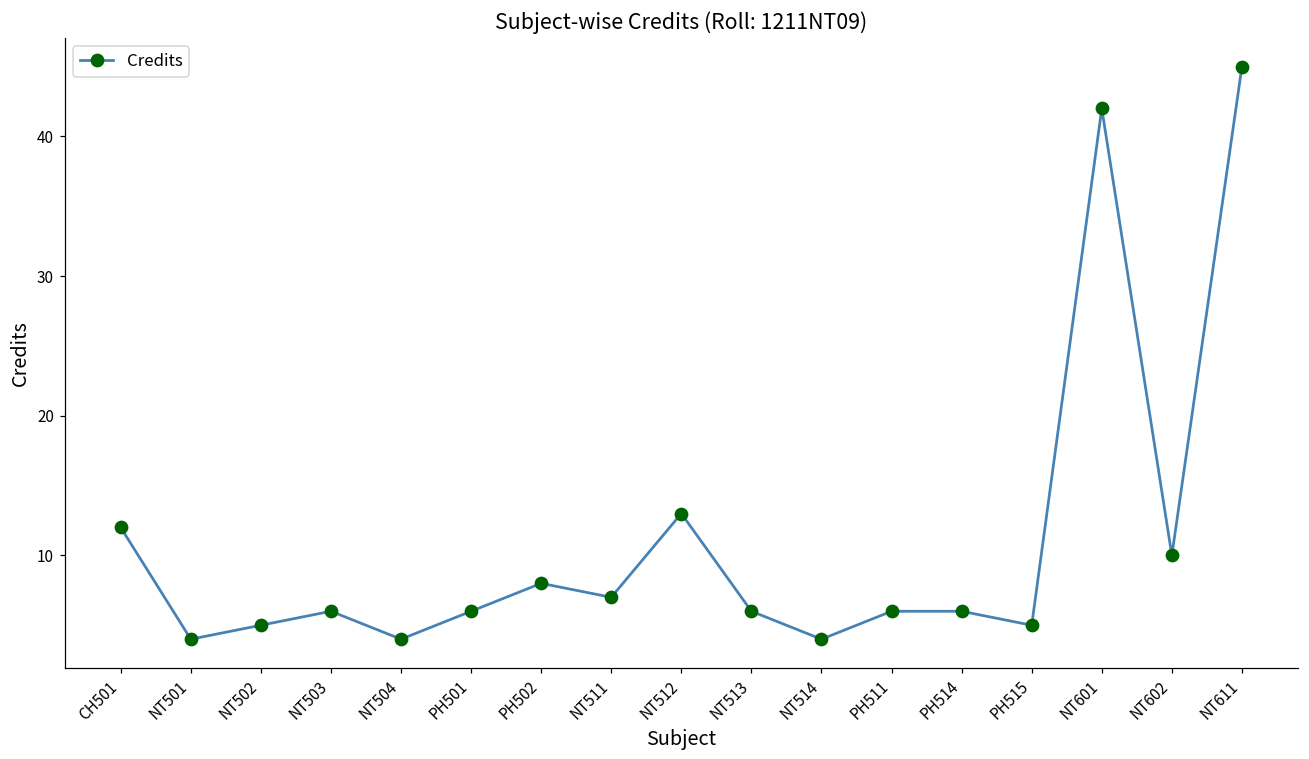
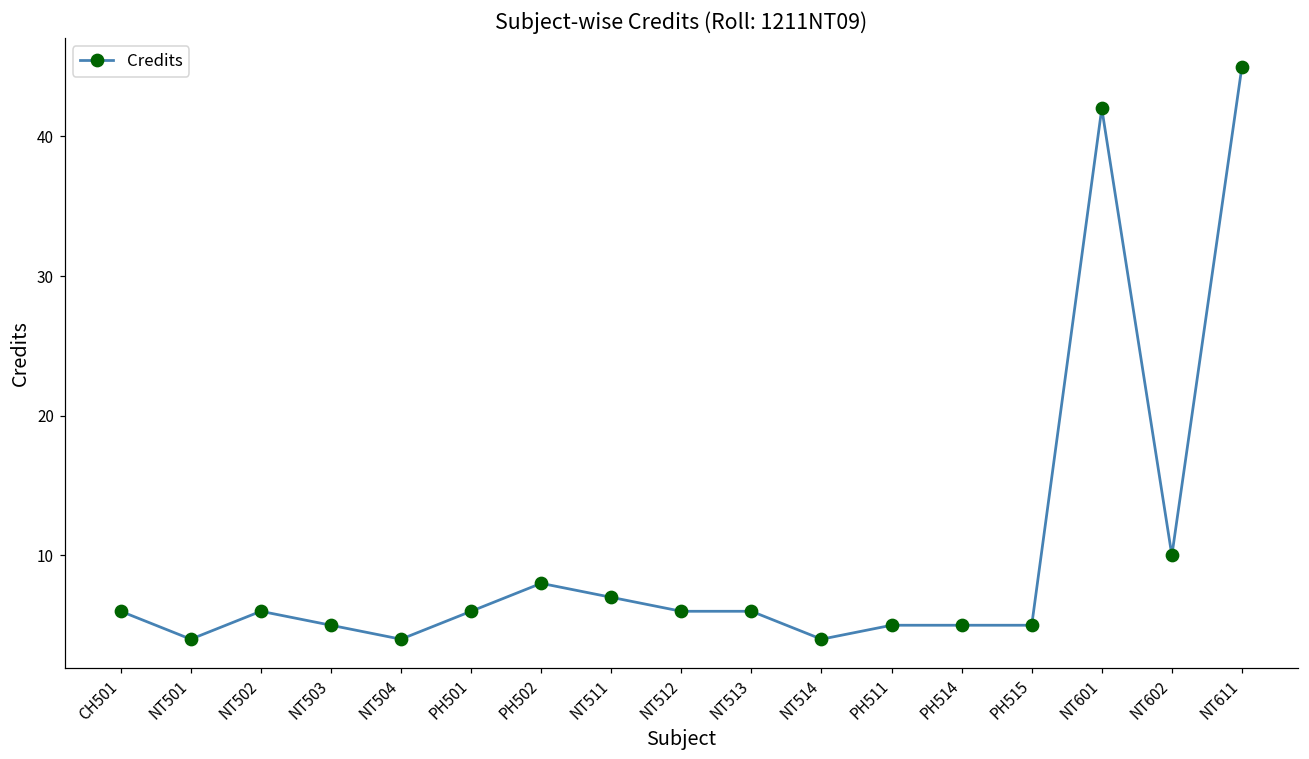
  {
-   "CH501": 12,
+   "CH501": 6,
    "NT501": 4,
-   "NT502": 5,
-   "NT503": 6,
+   "NT502": 6,
+   "NT503": 5,
    "NT504": 4,
    "PH501": 6,
    "PH502": 8,
    "NT511": 7,
-   "NT512": 13,
+   "NT512": 6,
    "NT513": 6,
    "NT514": 4,
-   "PH511": 6,
-   "PH514": 6,
+   "PH511": 5,
+   "PH514": 5,
    "PH515": 5,
    "NT601": 42,
    "NT602": 10,
    "NT611": 45
  }
